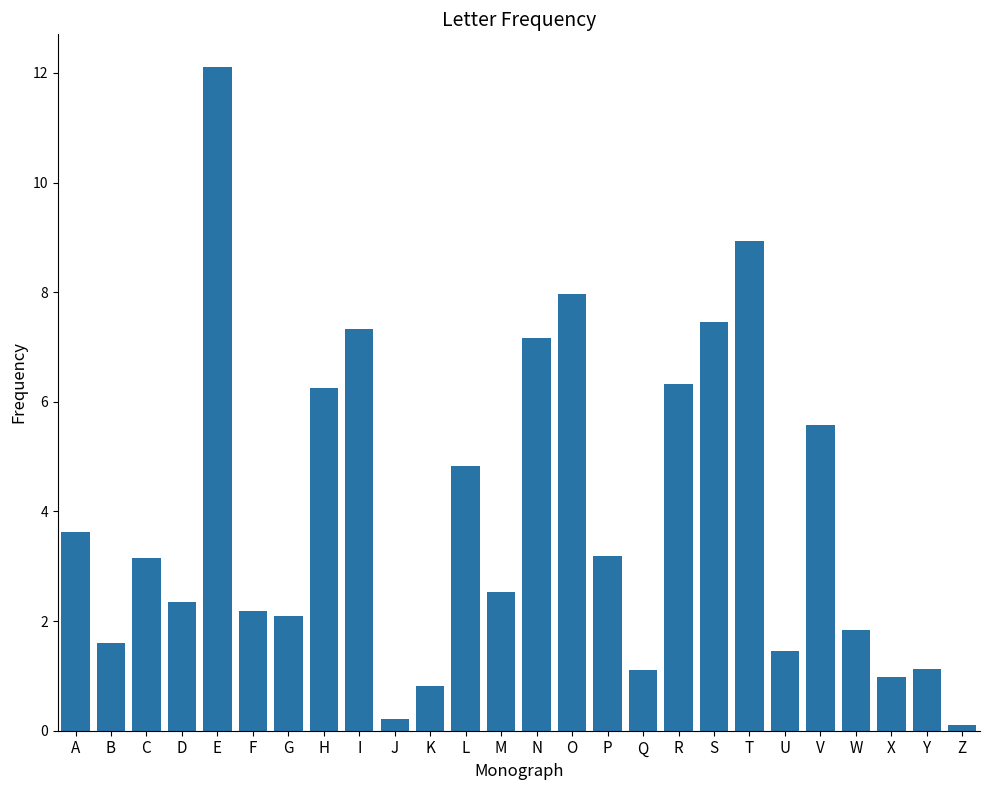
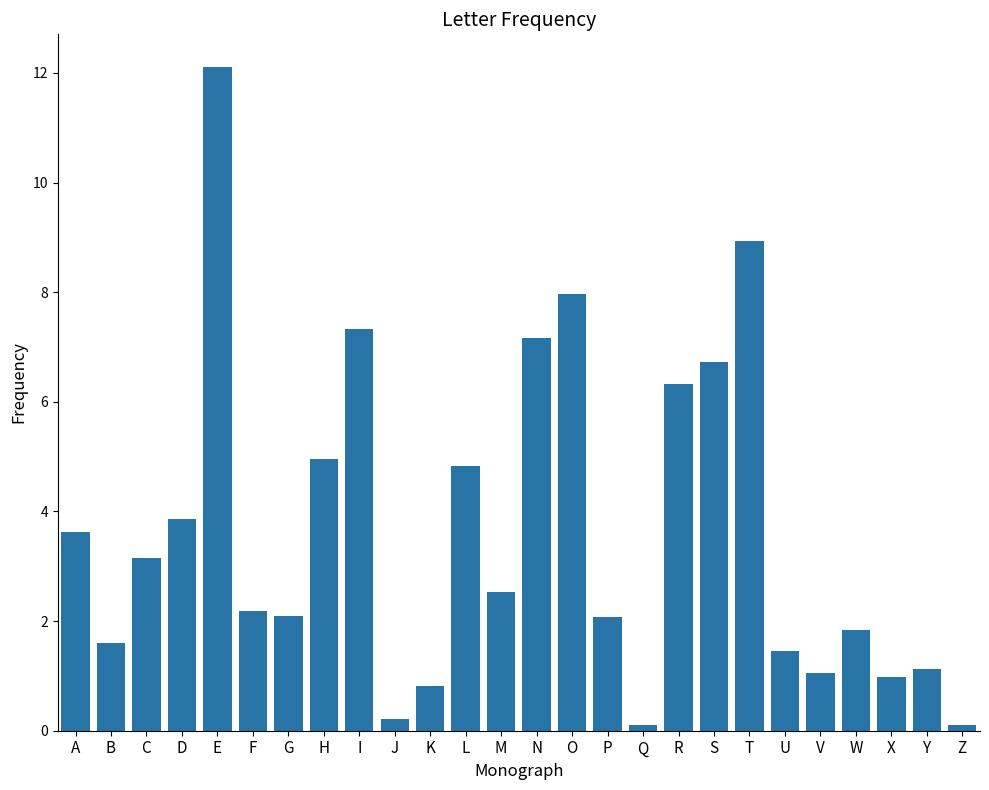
  {
    "A": 3.6,
    "B": 1.6,
    "C": 3.2,
-   "D": 2.4,
+   "D": 3.9,
    "E": 12.1,
    "F": 2.2,
    "G": 2.1,
-   "H": 6.3,
+   "H": 5.0,
    "I": 7.3,
    "J": 0.2,
    "K": 0.8,
    "L": 4.8,
    "M": 2.5,
    "N": 7.2,
    "O": 8.0,
-   "P": 3.2,
-   "Q": 1.1,
+   "P": 2.1,
+   "Q": 0.1,
    "R": 6.3,
-   "S": 7.5,
+   "S": 6.7,
    "T": 8.9,
    "U": 1.5,
-   "V": 5.6,
+   "V": 1.1,
    "W": 1.8,
    "X": 1.0,
    "Y": 1.1,
    "Z": 0.1
  }
